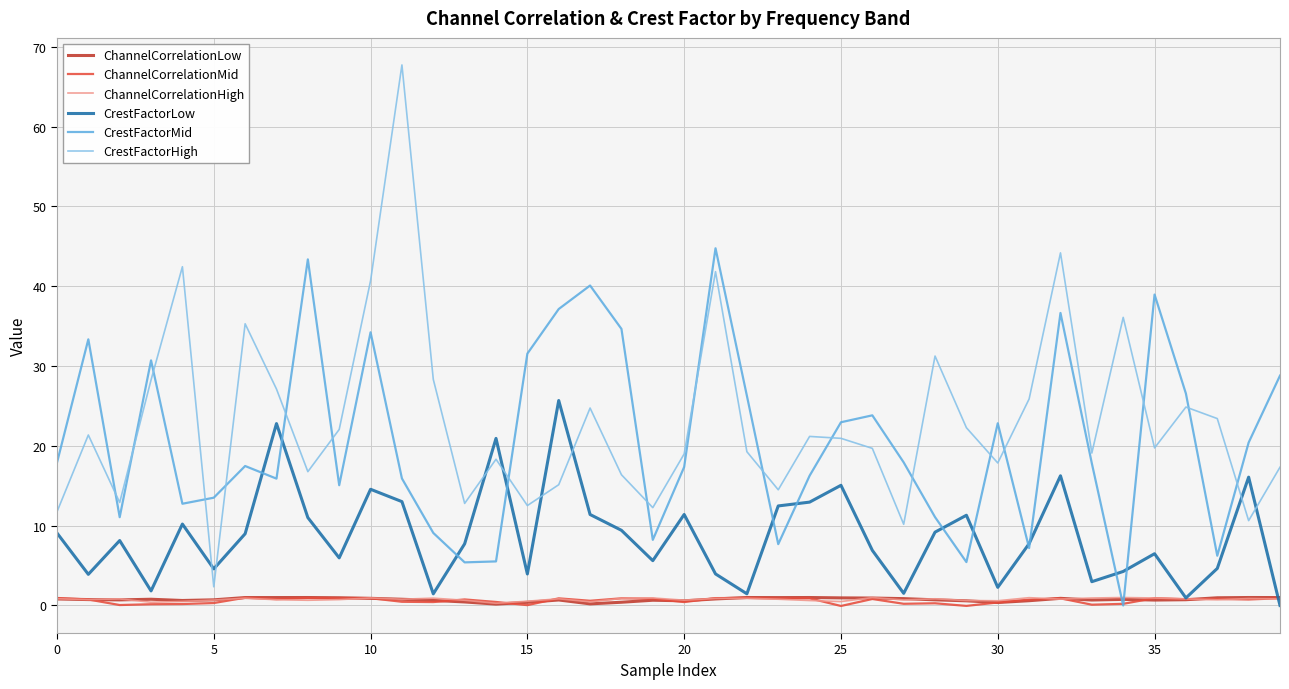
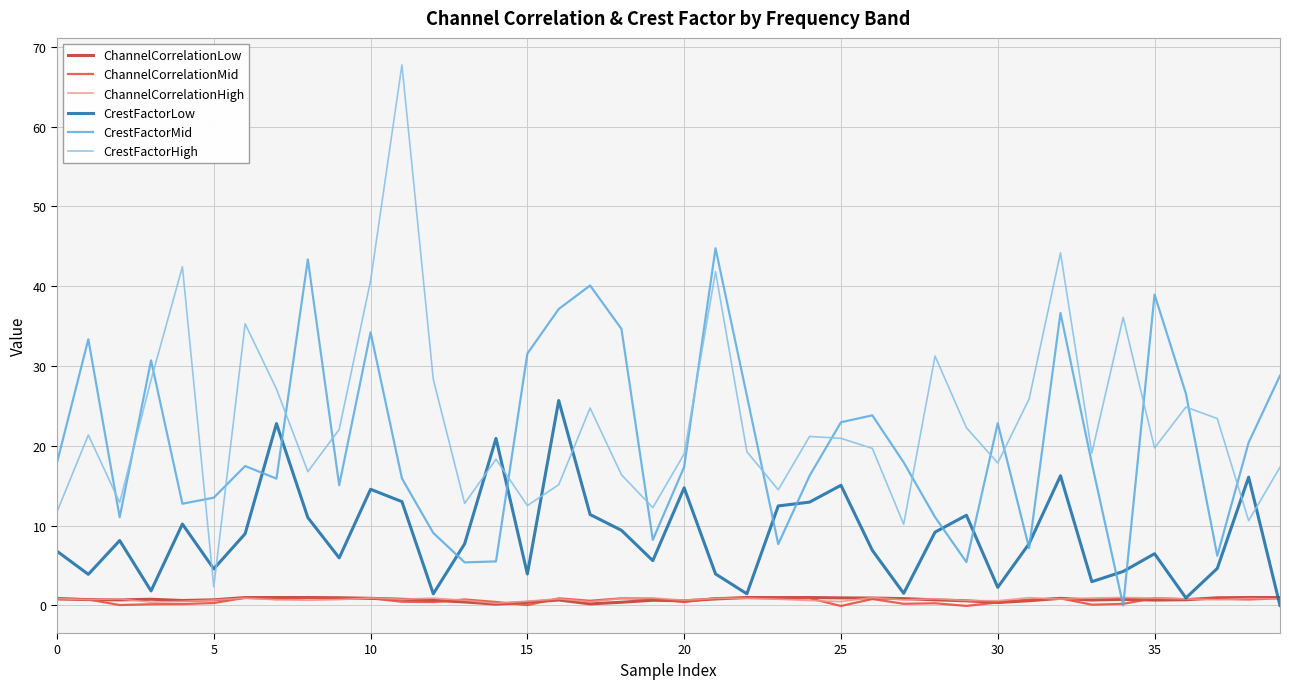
  {
    "ChannelCorrelationHigh": {
      "25": 0
    },
    "CrestFactorLow": {
-     "0": 9,
+     "0": 7,
      "5": 5,
      "10": 15,
      "15": 4,
-     "20": 11,
+     "20": 15,
      "25": 15,
      "30": 2,
      "35": 6
    }
  }
